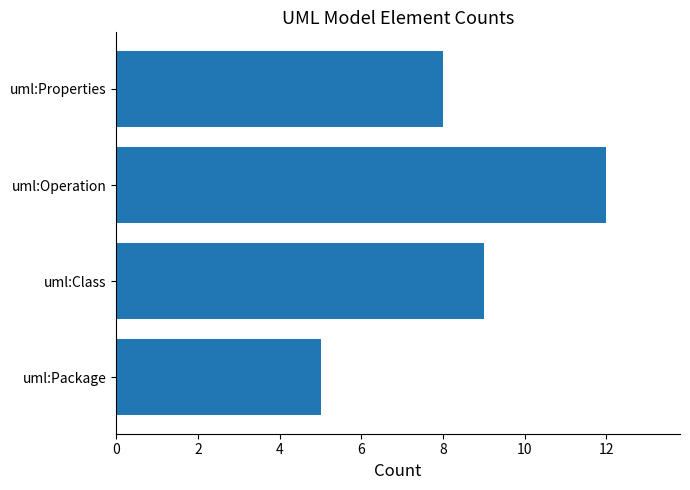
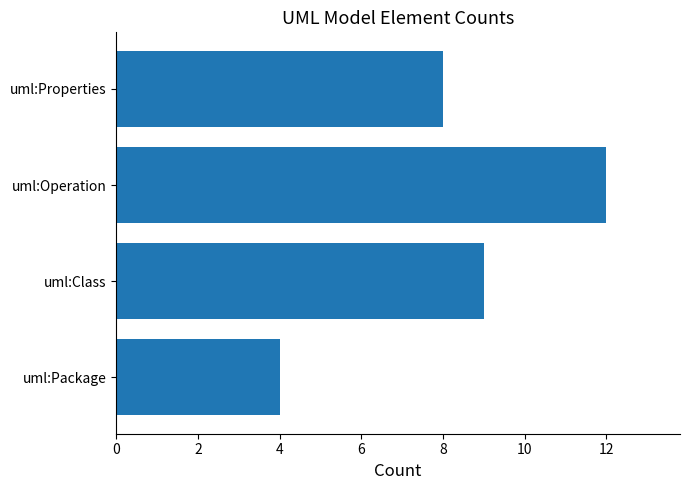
  {
    "uml:Properties": 8,
    "uml:Operation": 12,
    "uml:Class": 9,
-   "uml:Package": 5
+   "uml:Package": 4
  }
